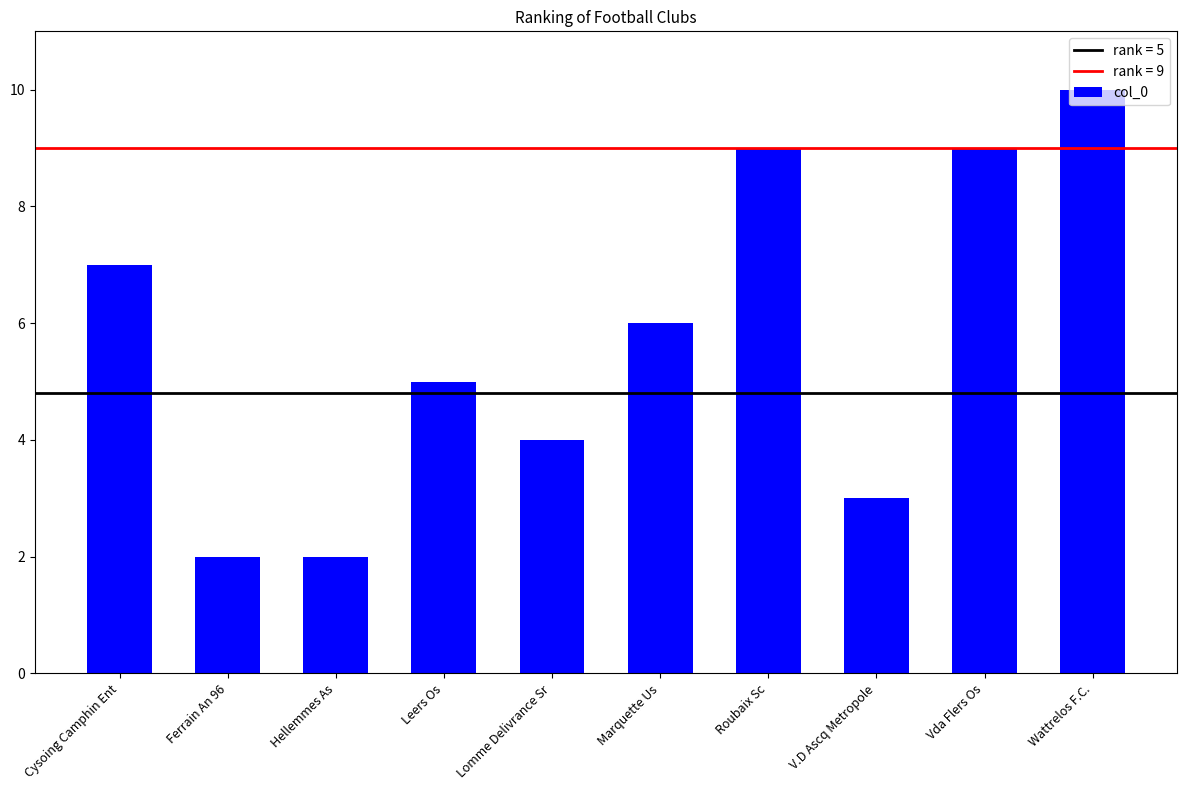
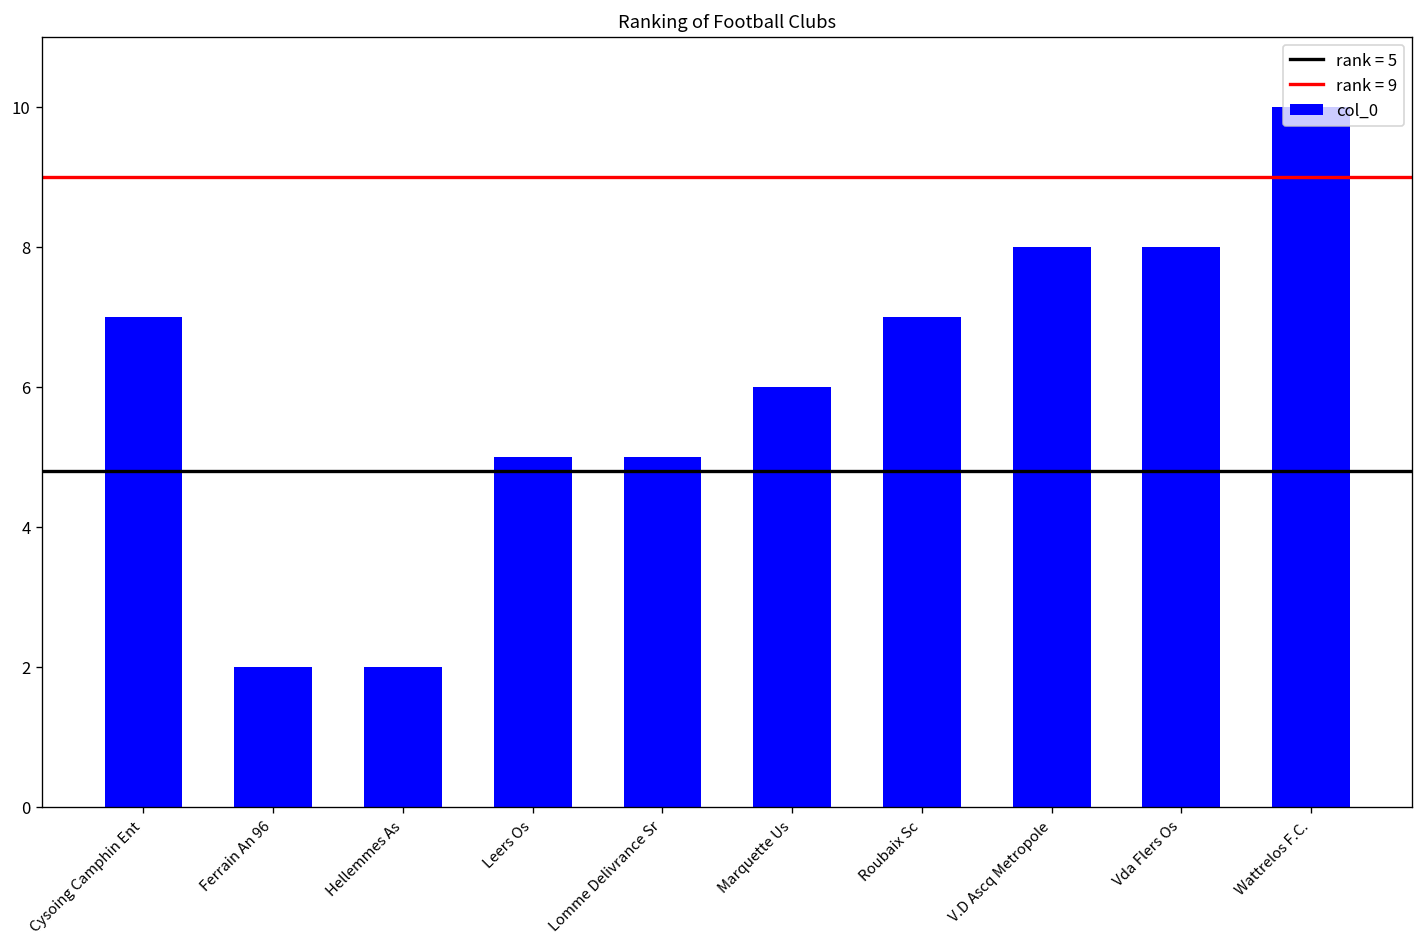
  {
    "Cysoing Camphin Ent": 7,
    "Ferrain An 96": 2,
    "Hellemmes As": 2,
    "Leers Os": 5,
-   "Lomme Delivrance Sr": 4,
+   "Lomme Delivrance Sr": 5,
    "Marquette Us": 6,
-   "Roubaix Sc": 9,
-   "V.D Ascq Metropole": 3,
-   "Vda Flers Os": 9
+   "Roubaix Sc": 7,
+   "V.D Ascq Metropole": 8,
+   "Vda Flers Os": 8
  }
